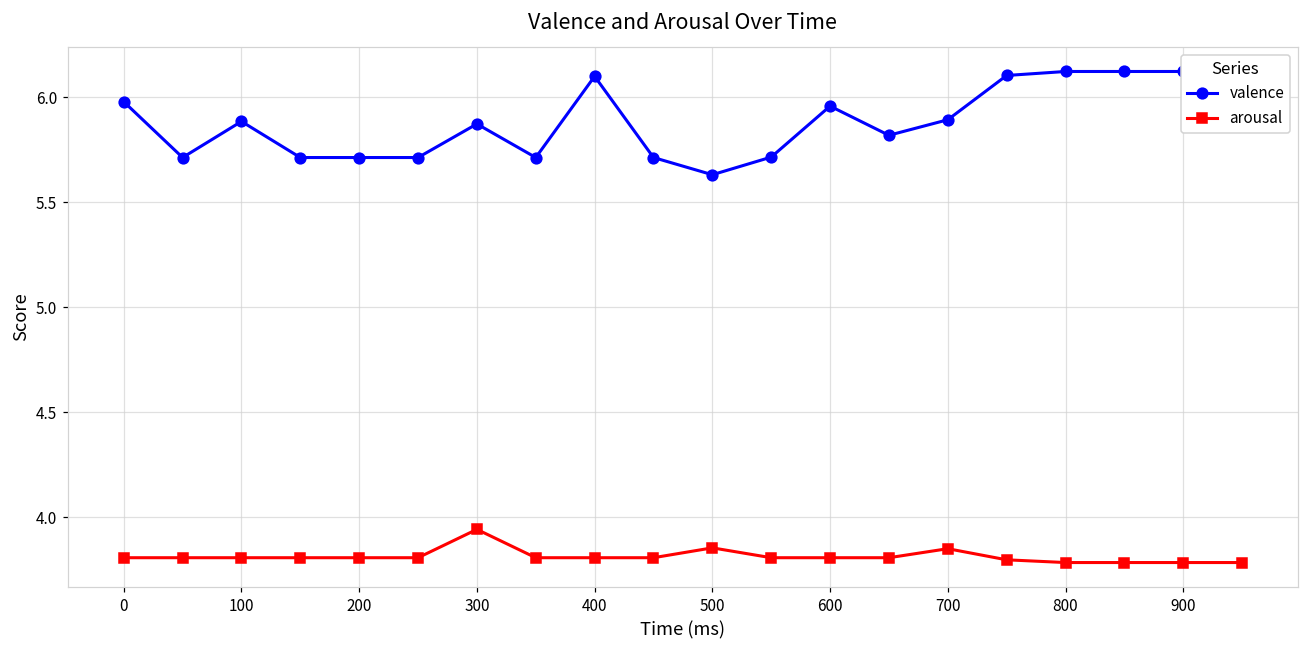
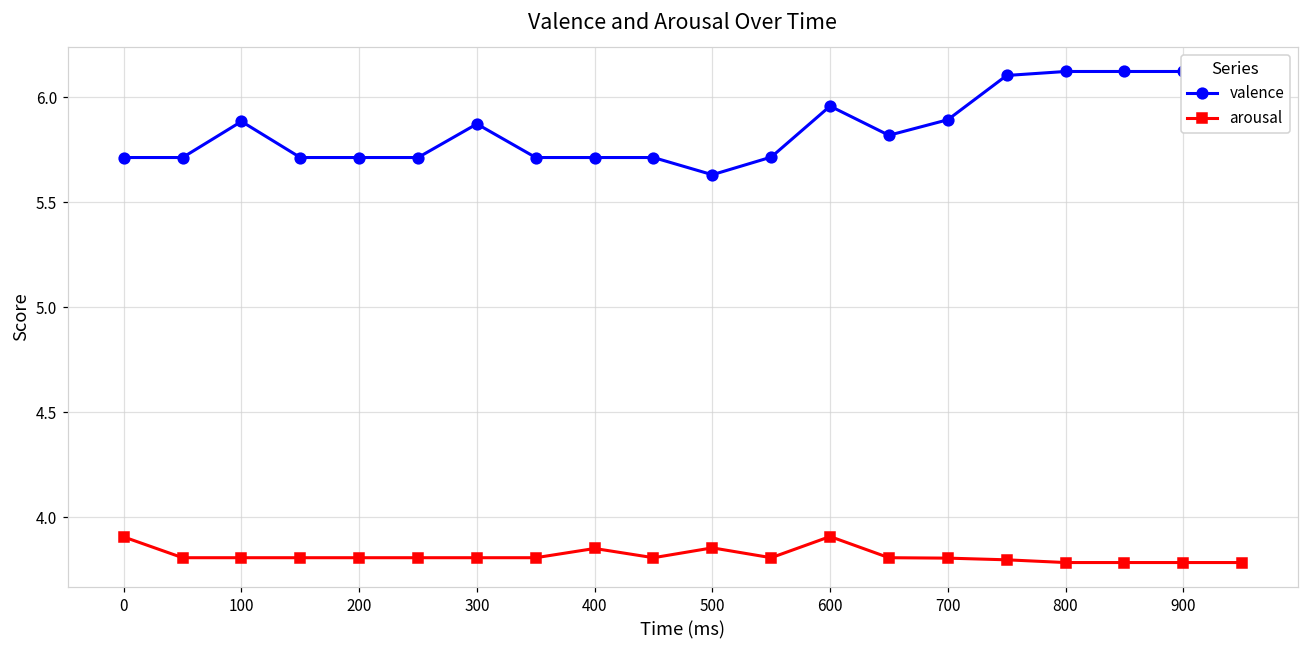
  {
    "valence": {
-     "0": 5.98,
+     "0": 5.71,
      "100": 5.89,
      "200": 5.71,
      "300": 5.87,
-     "400": 6.10,
+     "400": 5.71,
      "500": 5.63,
      "600": 5.96,
      "700": 5.89,
      "800": 6.12
    },
    "arousal": {
-     "0": 3.81,
+     "0": 3.91,
      "100": 3.81,
      "200": 3.81,
-     "300": 3.94,
-     "400": 3.81,
+     "300": 3.81,
+     "400": 3.85,
      "500": 3.85,
-     "600": 3.81,
-     "700": 3.85,
+     "600": 3.91,
+     "700": 3.80,
      "800": 3.78,
      "900": 3.78
    }
  }
